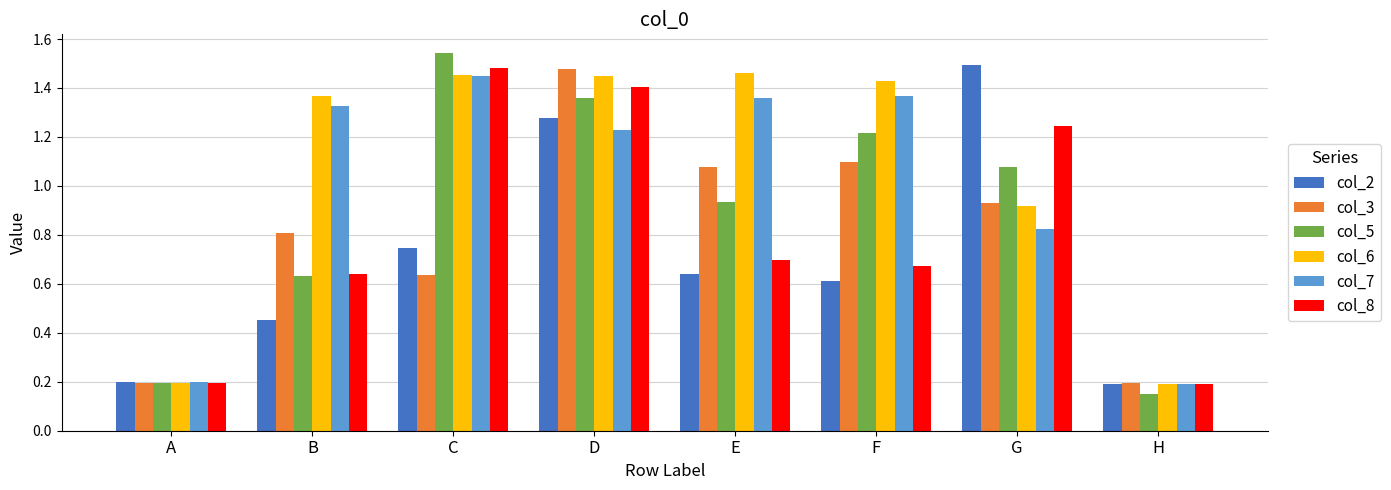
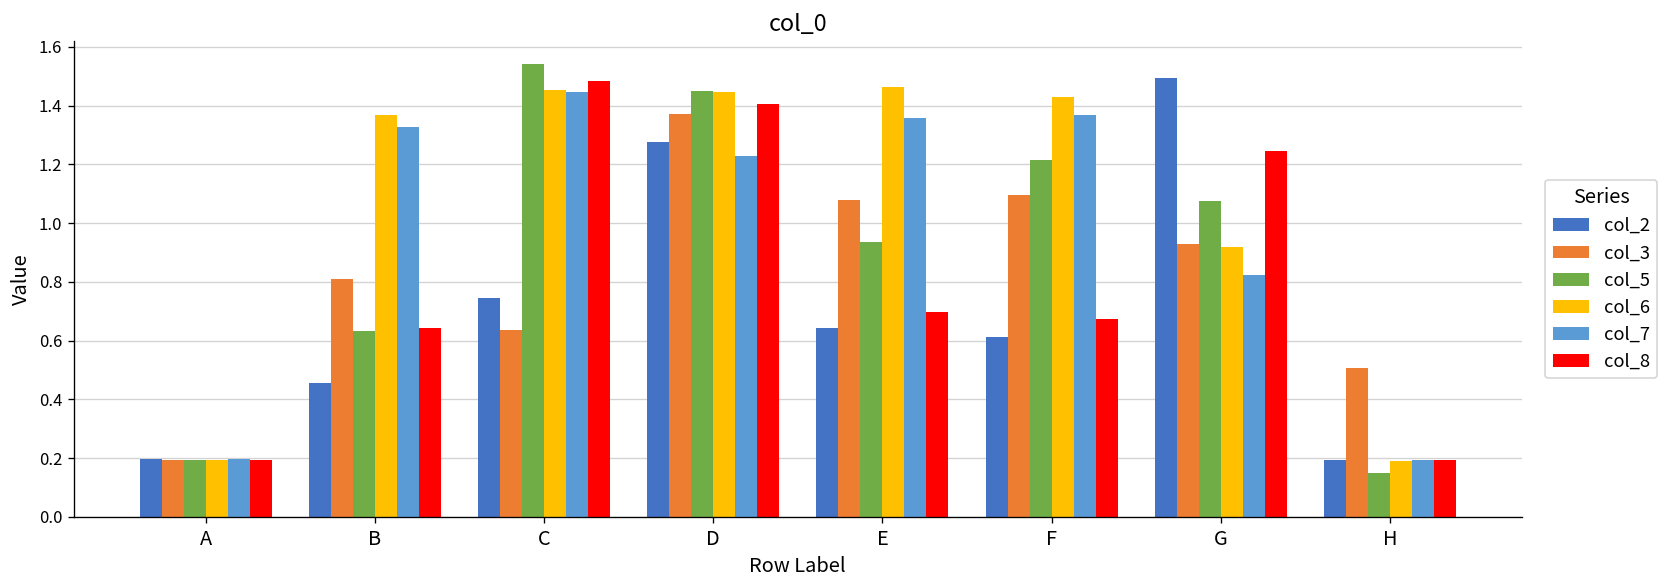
  {
    "col_3": {
      "A": 0.19,
      "B": 0.81,
      "C": 0.64,
-     "D": 1.48,
+     "D": 1.37,
      "E": 1.08,
      "F": 1.10,
      "G": 0.93,
-     "H": 0.20
+     "H": 0.51
    },
    "col_5": {
      "A": 0.19,
      "B": 0.63,
      "C": 1.54,
-     "D": 1.36,
+     "D": 1.45,
      "E": 0.94,
      "F": 1.22,
      "G": 1.08,
      "H": 0.15
    },
    "col_6": {
      "A": 0.20,
      "B": 1.37,
      "C": 1.45,
      "D": 1.45,
      "E": 1.46,
      "F": 1.43,
      "G": 0.92,
      "H": 0.19
    },
    "col_8": {
      "A": 0.19,
      "B": 0.64,
      "C": 1.48,
      "D": 1.40,
      "E": 0.70,
      "F": 0.67,
      "G": 1.25,
      "H": 0.19
    }
  }
